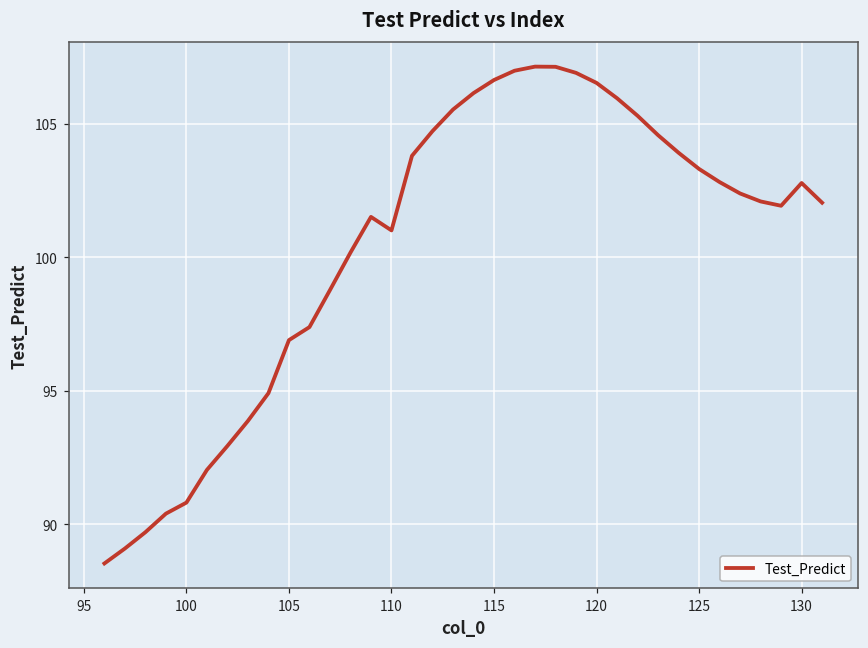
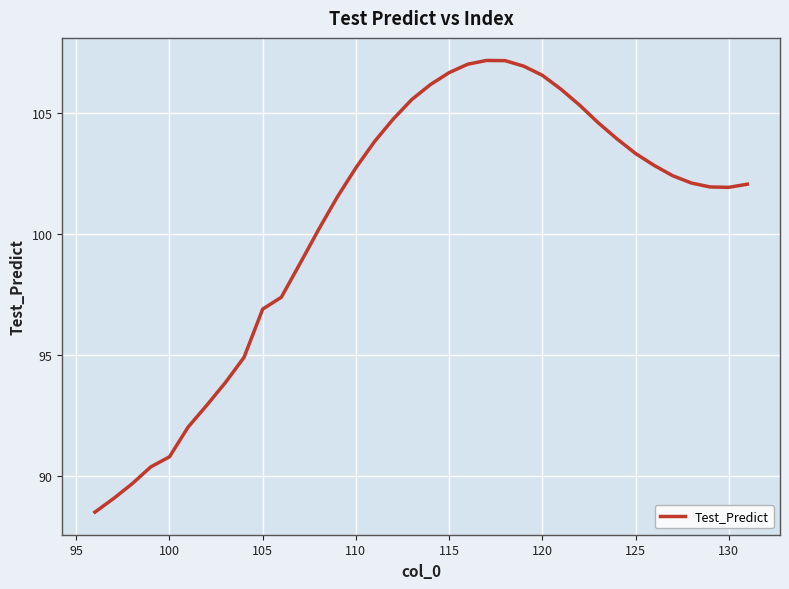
  {
    "100": 90.8,
    "105": 96.9,
-   "110": 101.0,
+   "110": 102.7,
    "115": 106.6,
    "120": 106.5,
    "125": 103.3,
-   "130": 102.8
+   "130": 101.9
  }
